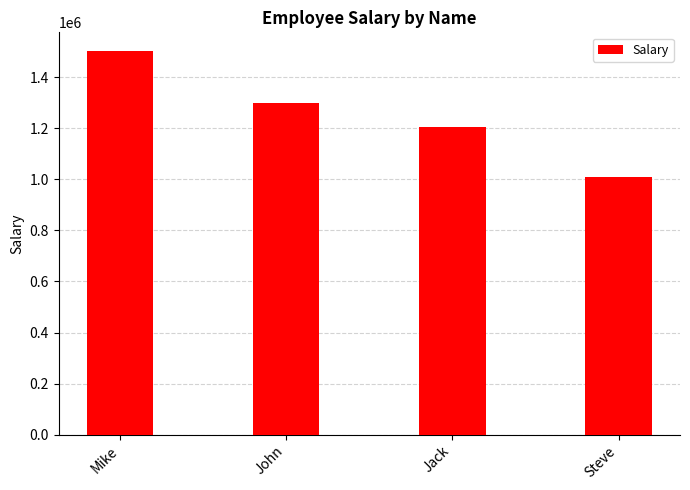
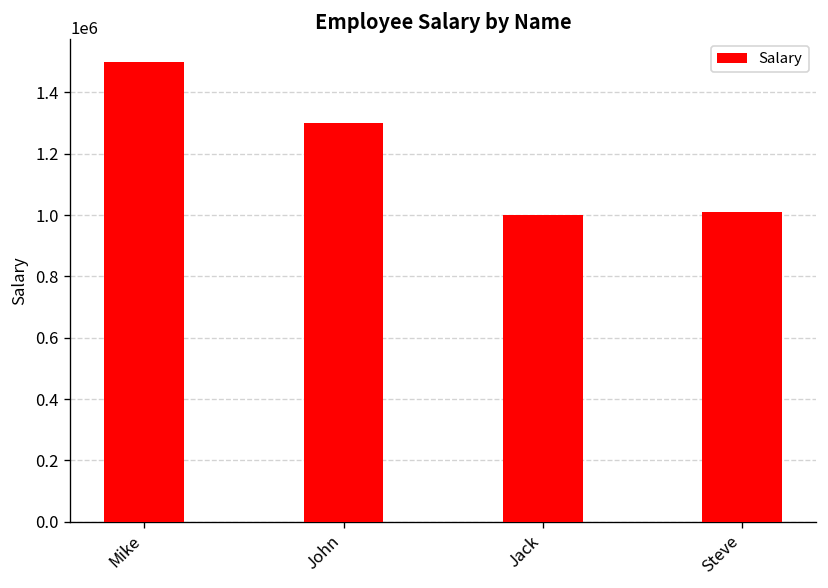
  {
    "Mike": 1500000,
    "John": 1300000,
-   "Jack": 1200000,
+   "Jack": 1000000,
    "Steve": 1010000
  }
